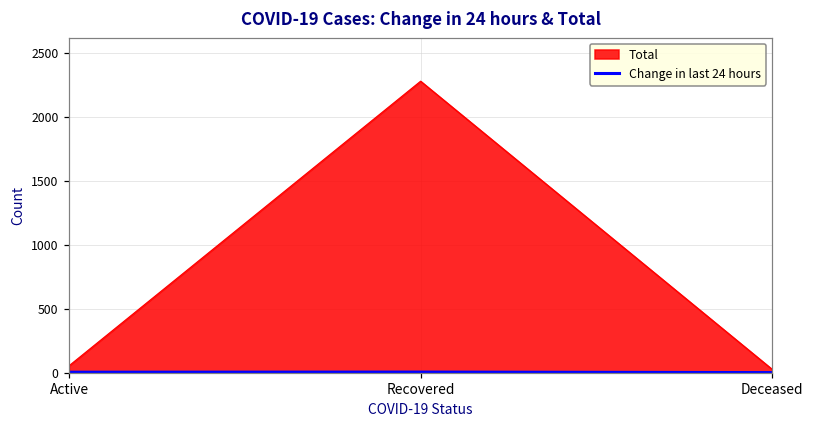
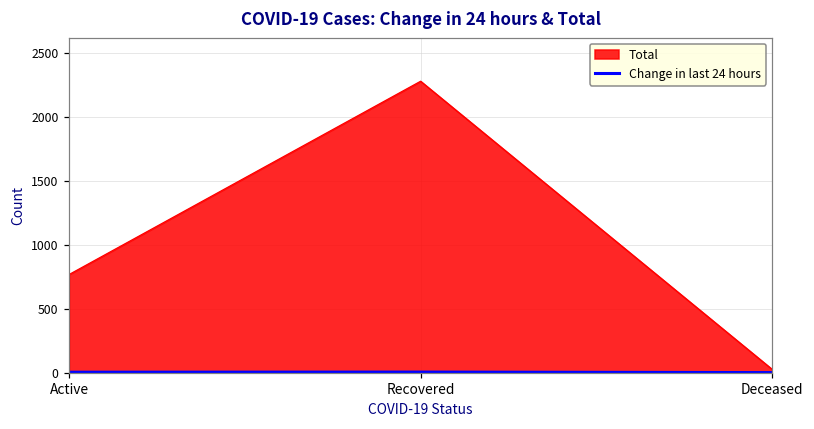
  {
    "Total": {
-     "Active": 50,
+     "Active": 770,
      "Recovered": 2280,
      "Deceased": 30
    },
    "Change in last 24 hours": {
      "Active": 0,
      "Recovered": 0,
      "Deceased": 0
    }
  }
